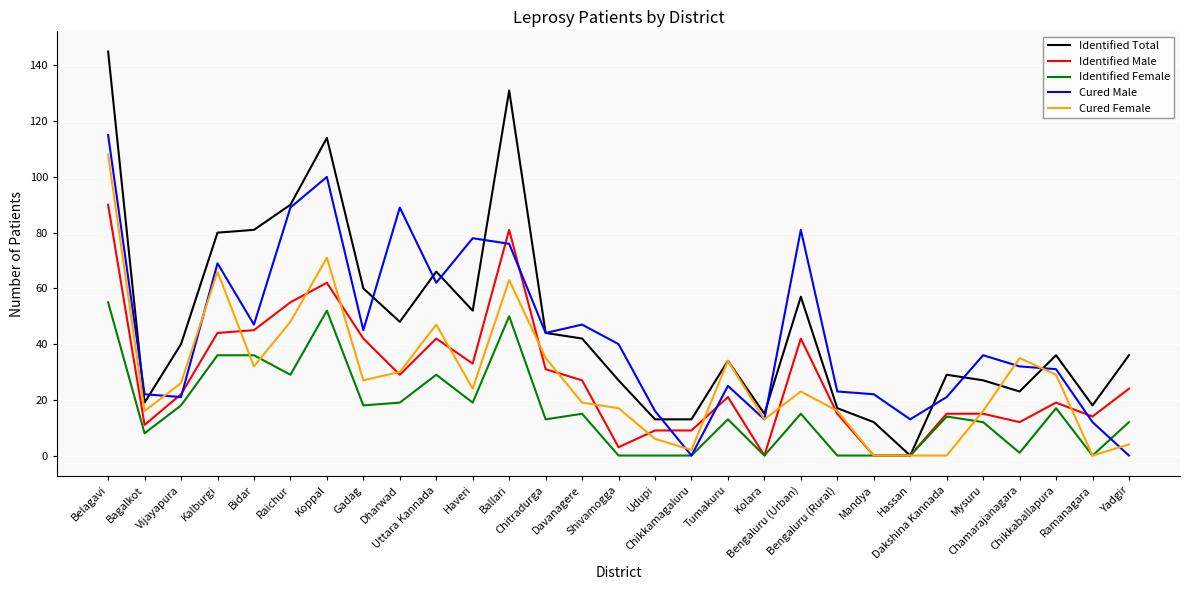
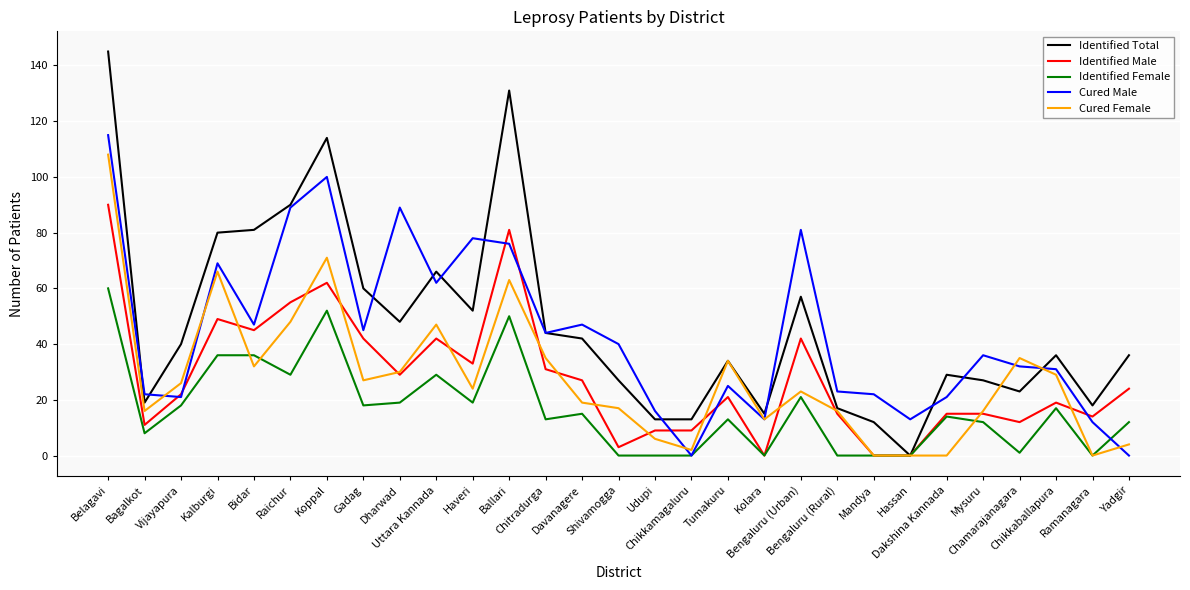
  {
    "Identified Total": {
      "Belagavi": 145,
      "Bagalkot": 19,
      "Vijayapura": 40,
      "Kalburgi": 80,
      "Bidar": 81,
      "Raichur": 90,
      "Koppal": 114,
      "Gadag": 60,
      "Dharwad": 48,
      "Uttara Kannada": 66,
      "Haveri": 52,
      "Ballari": 131,
      "Davanagere": 42,
      "Shivamogga": 27,
      "Udupi": 13,
      "Chikkamagaluru": 13,
      "Kolara": 15,
      "Bengaluru (Urban)": 57,
      "Bengaluru (Rural)": 17,
      "Mandya": 12,
      "Dakshina Kannada": 29,
      "Mysuru": 27,
      "Chamarajanagara": 23,
      "Chikkaballapura": 36,
      "Ramanagara": 18,
      "Yadgir": 36
    },
    "Identified Male": {
      "Belagavi": 90,
      "Bagalkot": 11,
      "Vijayapura": 22,
-     "Kalburgi": 44,
+     "Kalburgi": 49,
      "Bidar": 45,
      "Raichur": 55,
      "Koppal": 62,
      "Gadag": 42,
      "Dharwad": 29,
      "Uttara Kannada": 42,
      "Haveri": 33,
      "Ballari": 81,
      "Chitradurga": 31,
      "Davanagere": 27,
      "Shivamogga": 3,
      "Udupi": 9,
      "Chikkamagaluru": 9,
      "Tumakuru": 21,
      "Bengaluru (Urban)": 42,
      "Bengaluru (Rural)": 15,
      "Dakshina Kannada": 15,
      "Mysuru": 15,
      "Chamarajanagara": 12,
      "Chikkaballapura": 19,
      "Ramanagara": 14,
      "Yadgir": 24
    },
    "Identified Female": {
-     "Belagavi": 55,
+     "Belagavi": 60,
      "Bagalkot": 8,
      "Vijayapura": 18,
      "Kalburgi": 36,
      "Bidar": 36,
      "Raichur": 29,
      "Koppal": 52,
      "Gadag": 18,
      "Dharwad": 19,
      "Uttara Kannada": 29,
      "Haveri": 19,
      "Ballari": 50,
      "Chitradurga": 13,
      "Davanagere": 15,
      "Shivamogga": 0,
      "Udupi": 0,
      "Tumakuru": 13,
-     "Bengaluru (Urban)": 15,
+     "Bengaluru (Urban)": 21,
      "Bengaluru (Rural)": 0,
      "Dakshina Kannada": 14,
      "Mysuru": 12,
      "Chamarajanagara": 1,
      "Chikkaballapura": 17,
      "Yadgir": 12
    },
    "Cured Male": {
      "Belagavi": 115,
      "Bagalkot": 22,
      "Vijayapura": 21,
      "Kalburgi": 69,
      "Bidar": 47,
      "Raichur": 89,
      "Koppal": 100,
      "Gadag": 45,
      "Dharwad": 89,
      "Uttara Kannada": 62,
      "Haveri": 78,
      "Ballari": 76,
      "Davanagere": 47,
      "Shivamogga": 40,
      "Udupi": 16,
      "Tumakuru": 25,
      "Bengaluru (Urban)": 81,
      "Bengaluru (Rural)": 23,
      "Mandya": 22,
      "Hassan": 13,
      "Dakshina Kannada": 21,
      "Mysuru": 36,
      "Chamarajanagara": 32,
      "Chikkaballapura": 31,
      "Ramanagara": 12,
      "Yadgir": 0
    },
    "Cured Female": {
      "Belagavi": 108,
      "Bagalkot": 16,
      "Vijayapura": 26,
      "Kalburgi": 66,
      "Bidar": 32,
      "Raichur": 48,
      "Koppal": 71,
      "Gadag": 27,
      "Dharwad": 30,
      "Uttara Kannada": 47,
      "Haveri": 24,
      "Ballari": 63,
      "Chitradurga": 35,
      "Davanagere": 19,
      "Shivamogga": 17,
      "Udupi": 6,
      "Chikkamagaluru": 2,
      "Bengaluru (Urban)": 23,
      "Bengaluru (Rural)": 16,
      "Dakshina Kannada": 0,
      "Mysuru": 16,
      "Chamarajanagara": 35,
      "Chikkaballapura": 29,
      "Yadgir": 4
    }
  }
